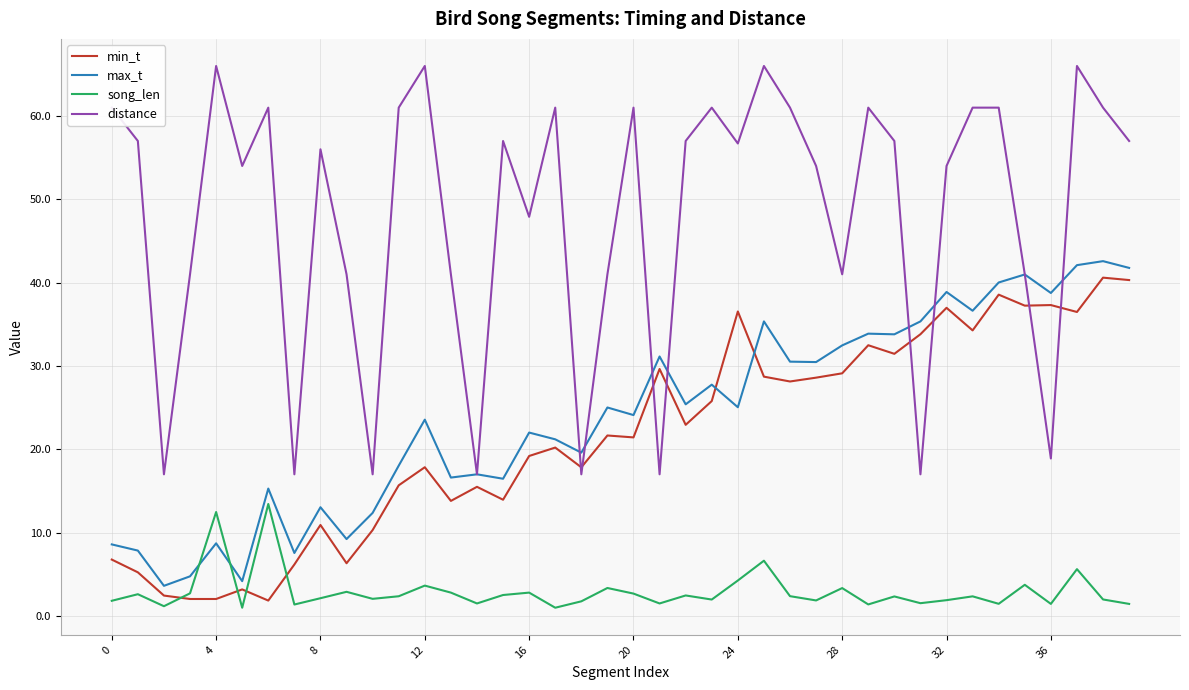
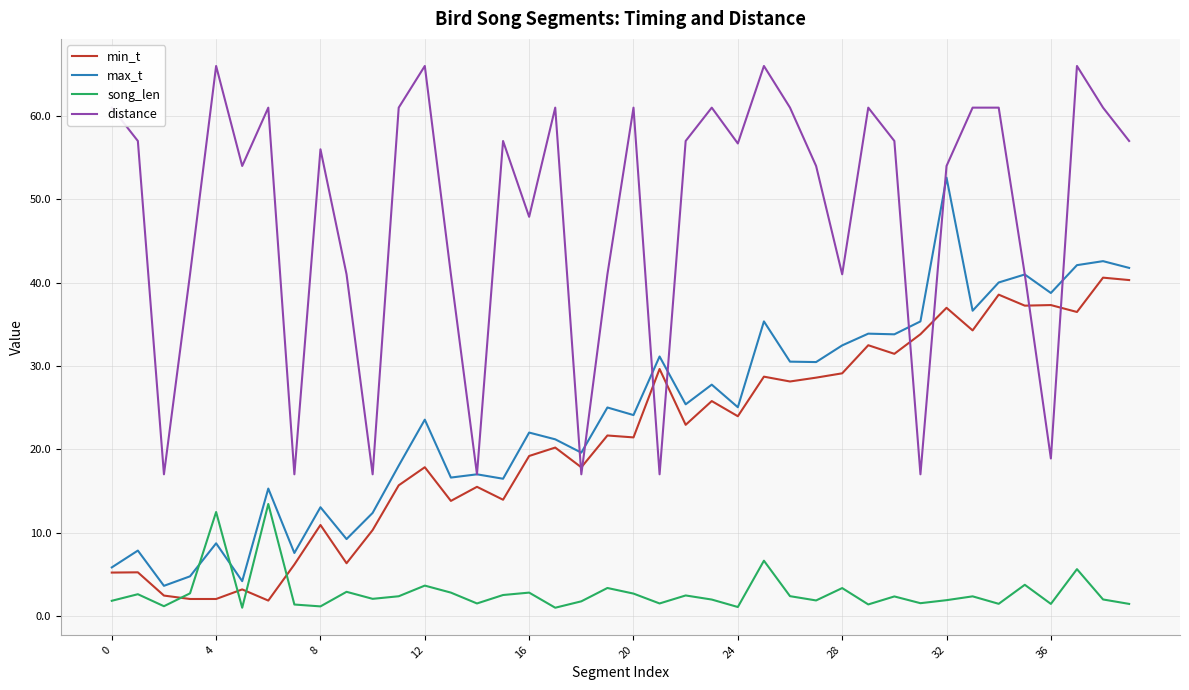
  {
    "min_t": {
-     "0": 7,
+     "0": 5,
      "4": 2,
      "8": 11,
      "12": 18,
      "16": 19,
      "20": 21,
-     "24": 37,
+     "24": 24,
      "28": 29,
      "32": 37,
      "36": 37
    },
    "max_t": {
-     "0": 9,
+     "0": 6,
      "4": 9,
      "8": 13,
      "12": 24,
      "16": 22,
      "20": 24,
      "24": 25,
      "28": 32,
-     "32": 39,
+     "32": 53,
      "36": 39
    },
    "song_len": {
      "0": 2,
      "4": 12,
-     "8": 2,
+     "8": 1,
      "12": 4,
      "16": 3,
      "20": 3,
-     "24": 4,
+     "24": 1,
      "28": 3,
      "32": 2,
      "36": 1
    },
    "distance": {
      "4": 66,
      "8": 56,
      "12": 66,
      "16": 48,
      "20": 61,
      "24": 57,
      "28": 41,
      "32": 54,
      "36": 19
    }
  }
